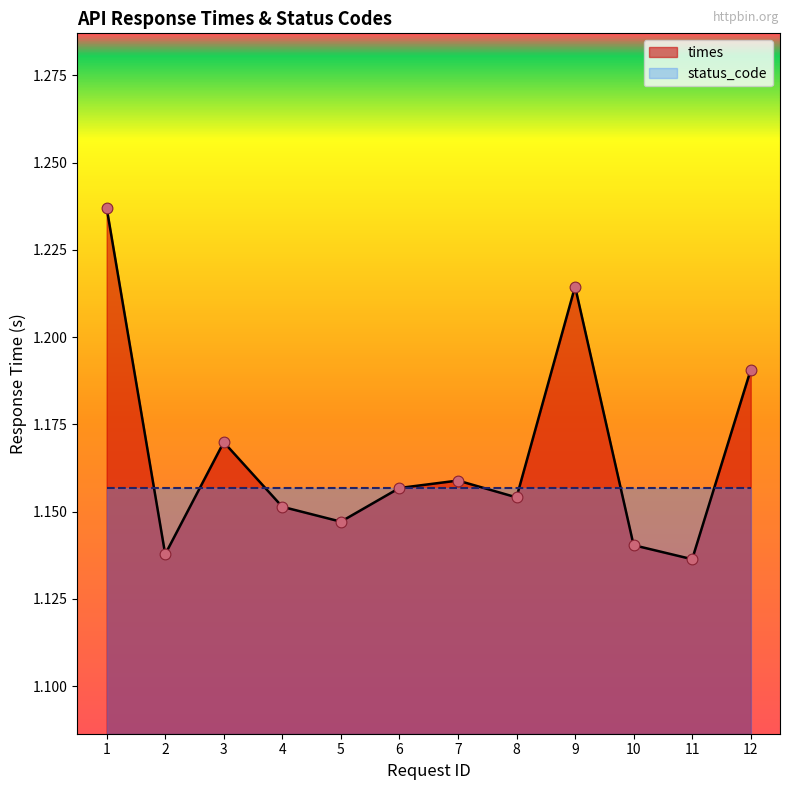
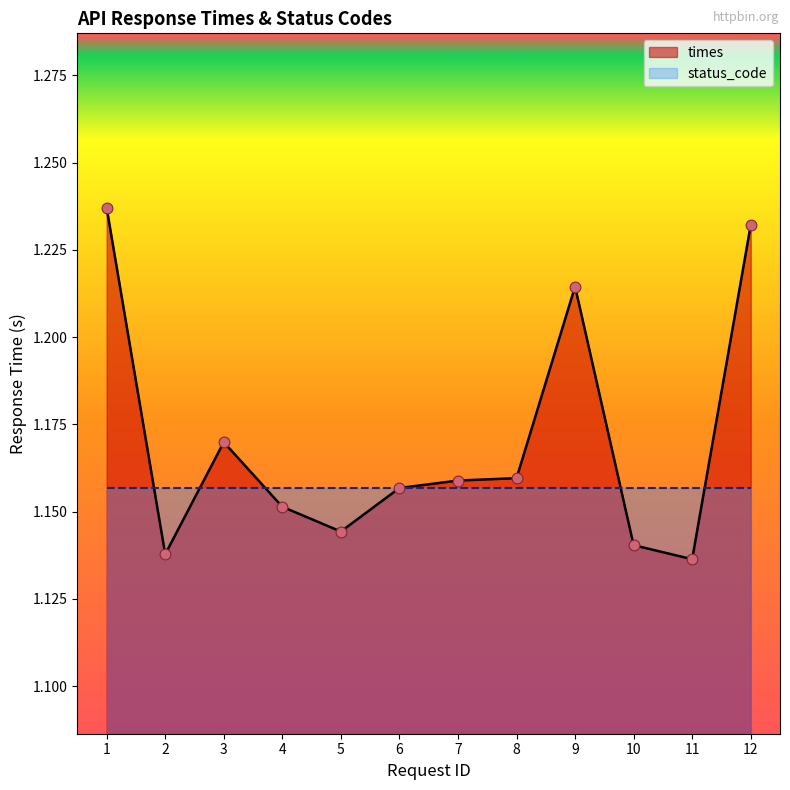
  {
    "times": {
      "1": 1.237,
      "2": 1.138,
      "3": 1.170,
      "4": 1.151,
-     "5": 1.147,
+     "5": 1.144,
      "7": 1.159,
-     "8": 1.154,
+     "8": 1.160,
      "9": 1.214,
      "10": 1.140,
      "11": 1.136,
-     "12": 1.191
+     "12": 1.232
    },
    "status_code": {
      "1": 1.157,
      "2": 1.157,
      "3": 1.157,
      "4": 1.157,
      "5": 1.157,
      "7": 1.157,
      "8": 1.157,
      "9": 1.157,
      "10": 1.157,
      "11": 1.157,
      "12": 1.157
    }
  }
